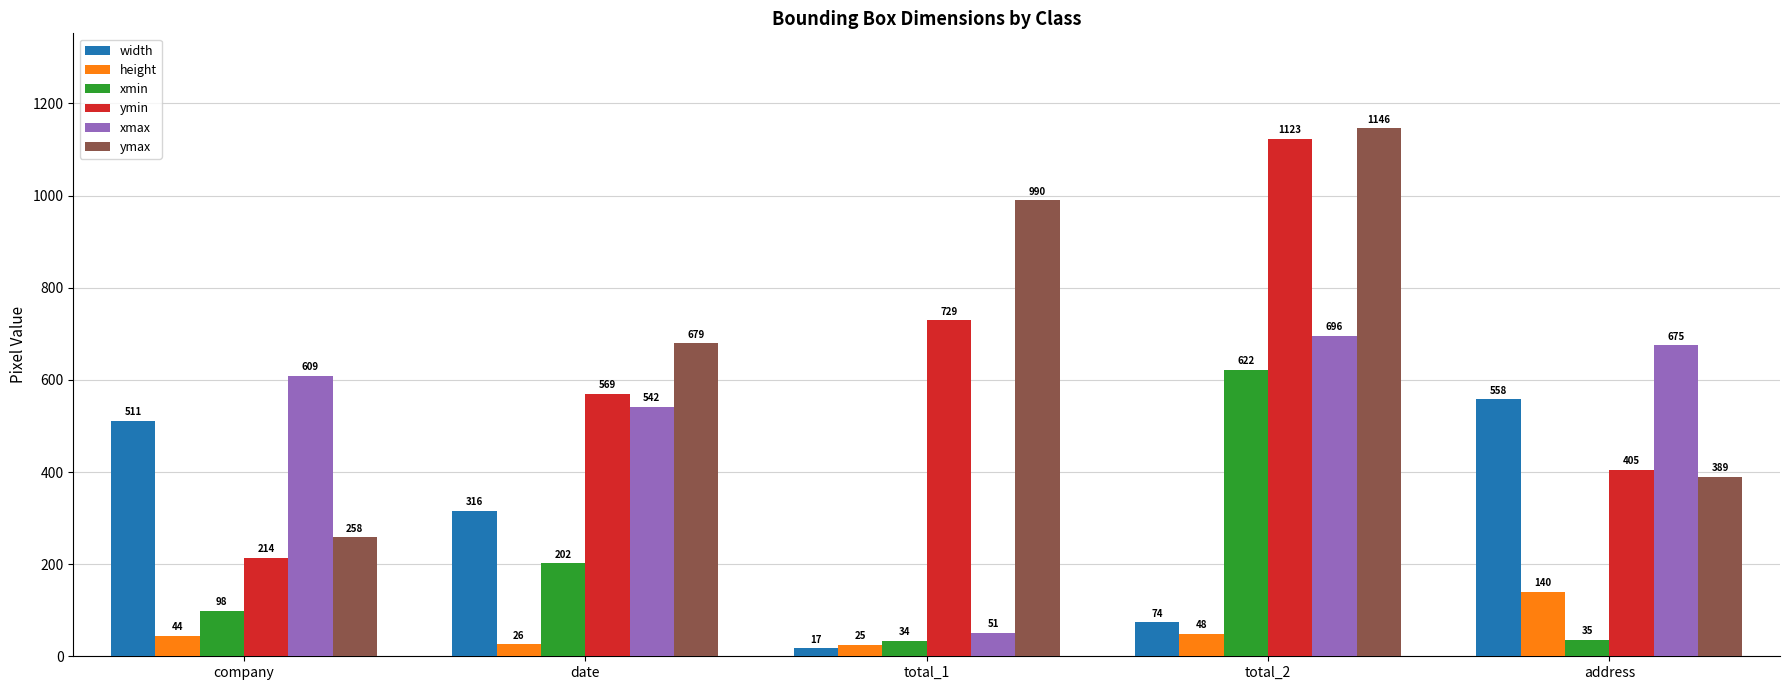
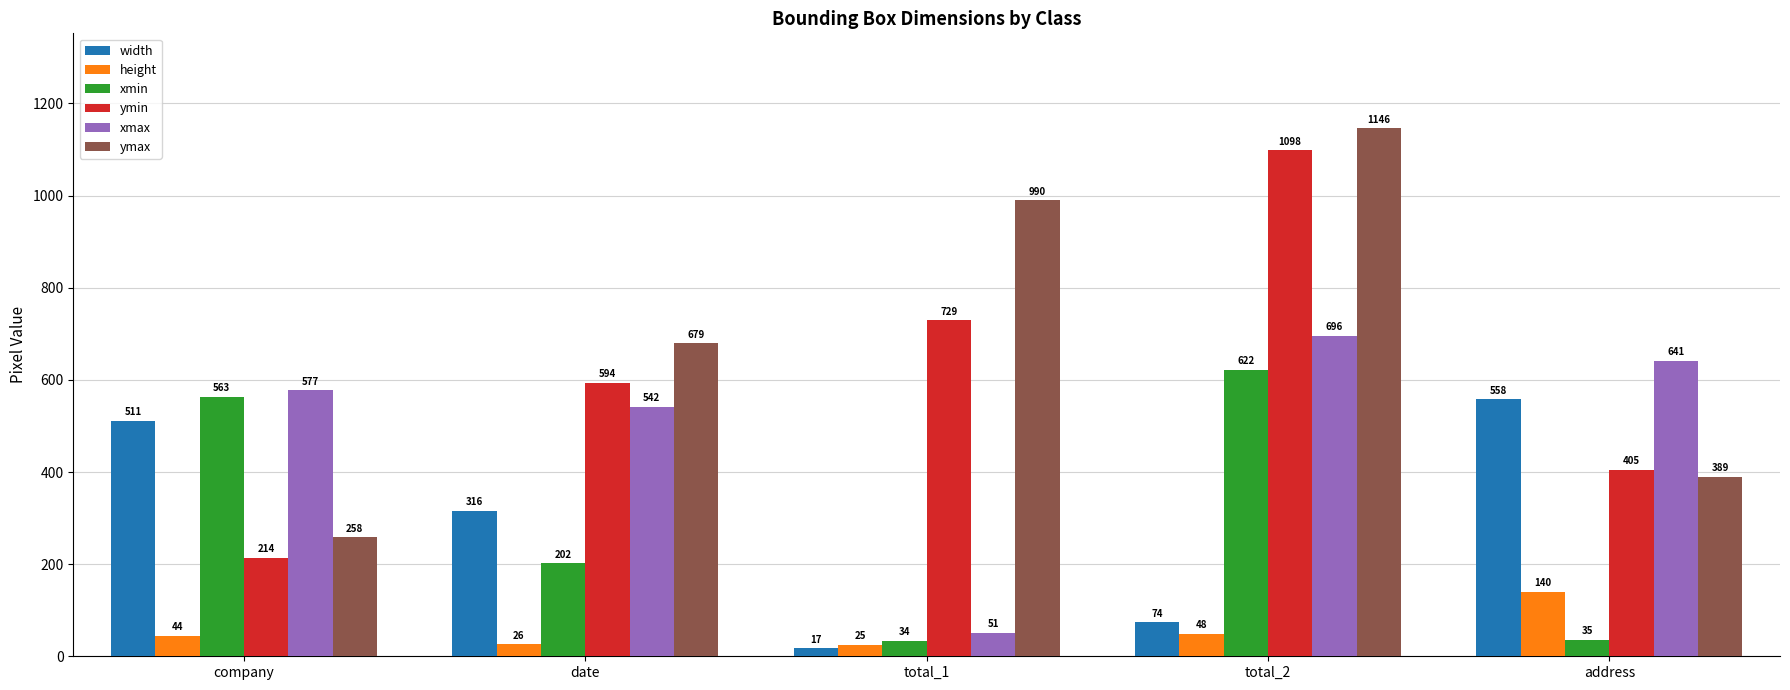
  {
    "width": {
      "company": 511,
      "date": 316,
      "total_1": 17,
      "total_2": 74,
      "address": 558
    },
    "height": {
      "company": 44,
      "date": 26,
      "total_1": 25,
      "total_2": 48,
      "address": 140
    },
    "xmin": {
-     "company": 98,
+     "company": 563,
      "date": 202,
      "total_1": 34,
      "total_2": 622,
      "address": 35
    },
    "ymin": {
      "company": 214,
-     "date": 569,
+     "date": 594,
      "total_1": 729,
-     "total_2": 1123,
+     "total_2": 1098,
      "address": 405
    },
    "xmax": {
-     "company": 609,
+     "company": 577,
      "date": 542,
      "total_1": 51,
      "total_2": 696,
-     "address": 675
+     "address": 641
    },
    "ymax": {
      "company": 258,
      "date": 679,
      "total_1": 990,
      "total_2": 1146,
      "address": 389
    }
  }
